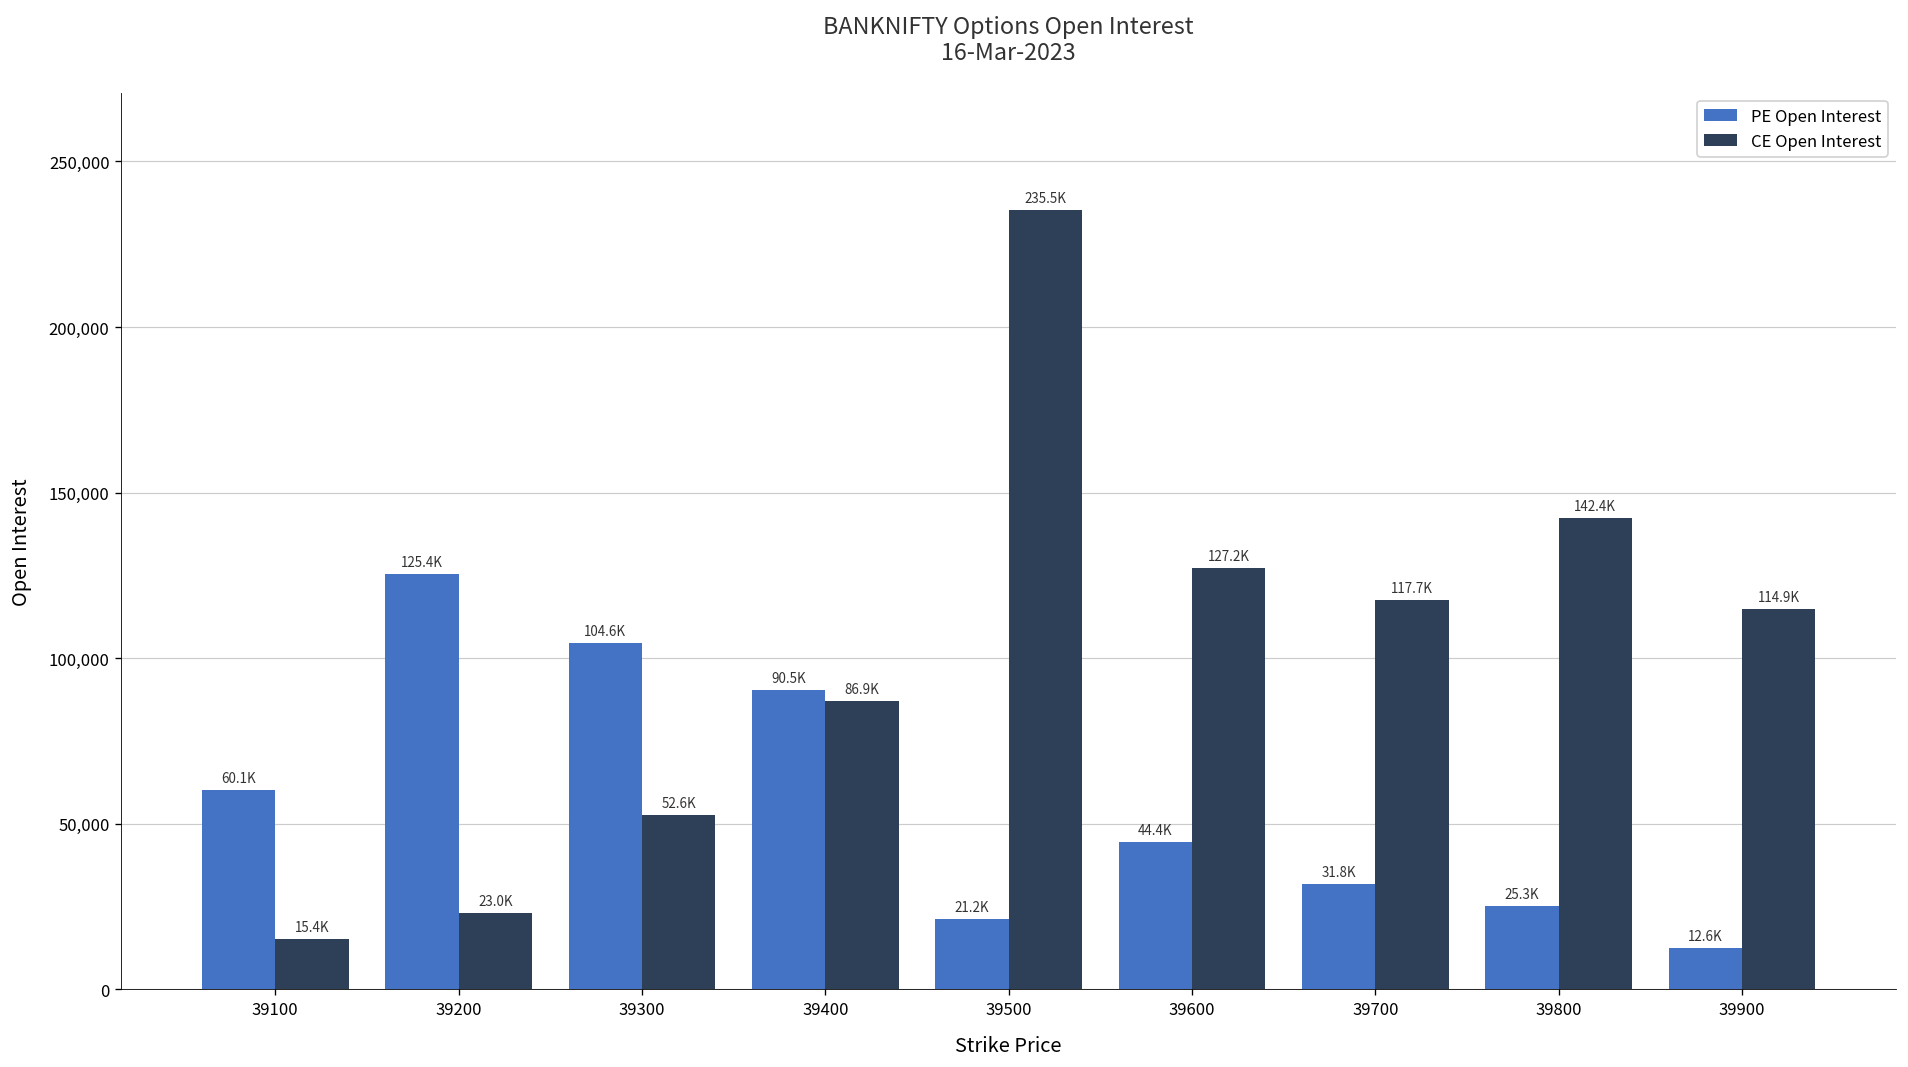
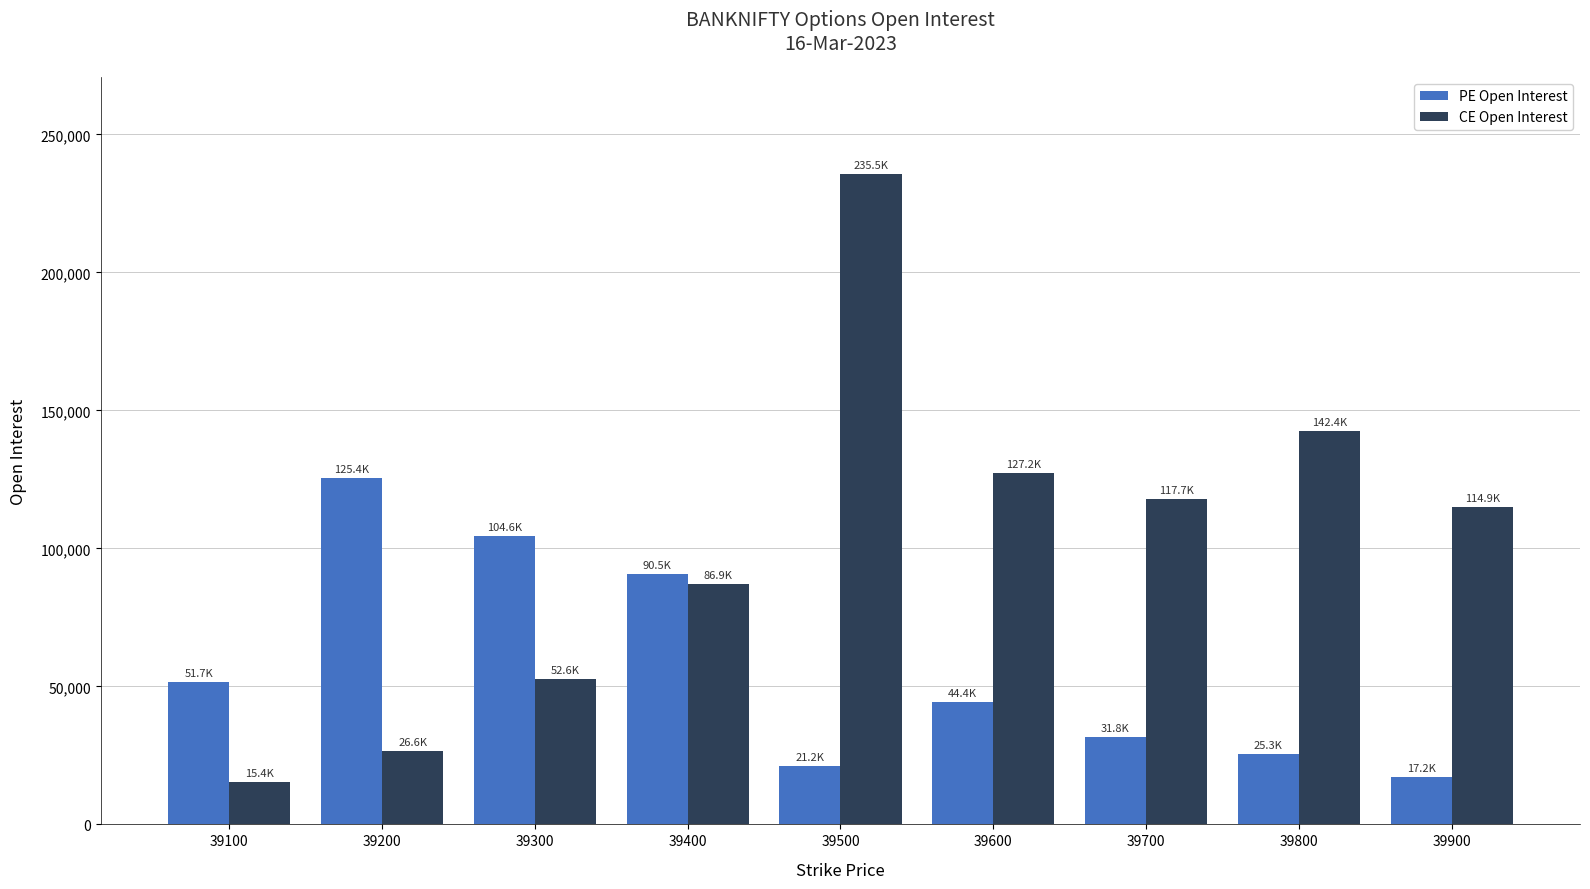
  {
    "PE Open Interest": {
-     "39100": "60.1K",
+     "39100": "51.7K",
      "39200": "125.4K",
      "39300": "104.6K",
      "39400": "90.5K",
      "39500": "21.2K",
      "39600": "44.4K",
      "39700": "31.8K",
      "39800": "25.3K",
-     "39900": "12.6K"
+     "39900": "17.2K"
    },
    "CE Open Interest": {
      "39100": "15.4K",
-     "39200": "23.0K",
+     "39200": "26.6K",
      "39300": "52.6K",
      "39400": "86.9K",
      "39500": "235.5K",
      "39600": "127.2K",
      "39700": "117.7K",
      "39800": "142.4K",
      "39900": "114.9K"
    }
  }
